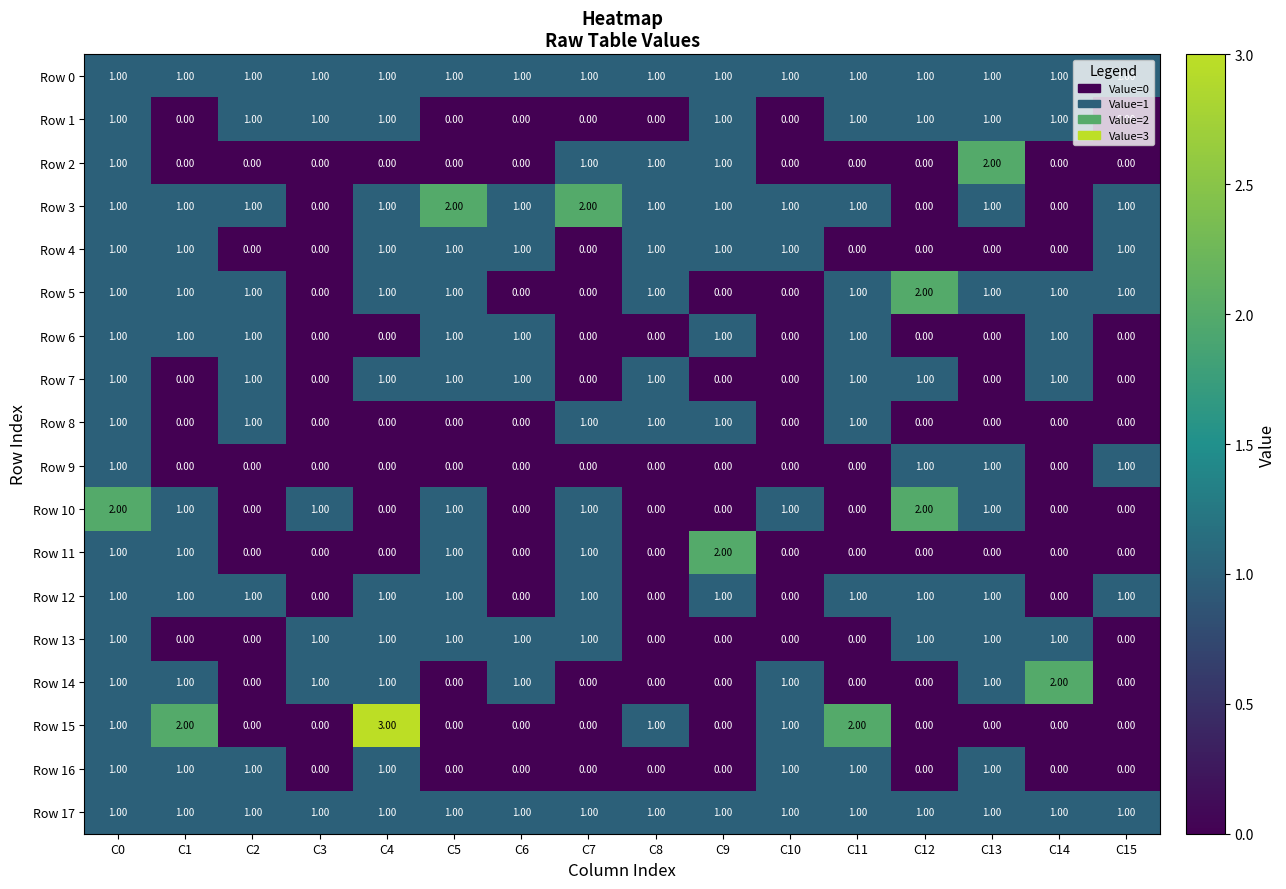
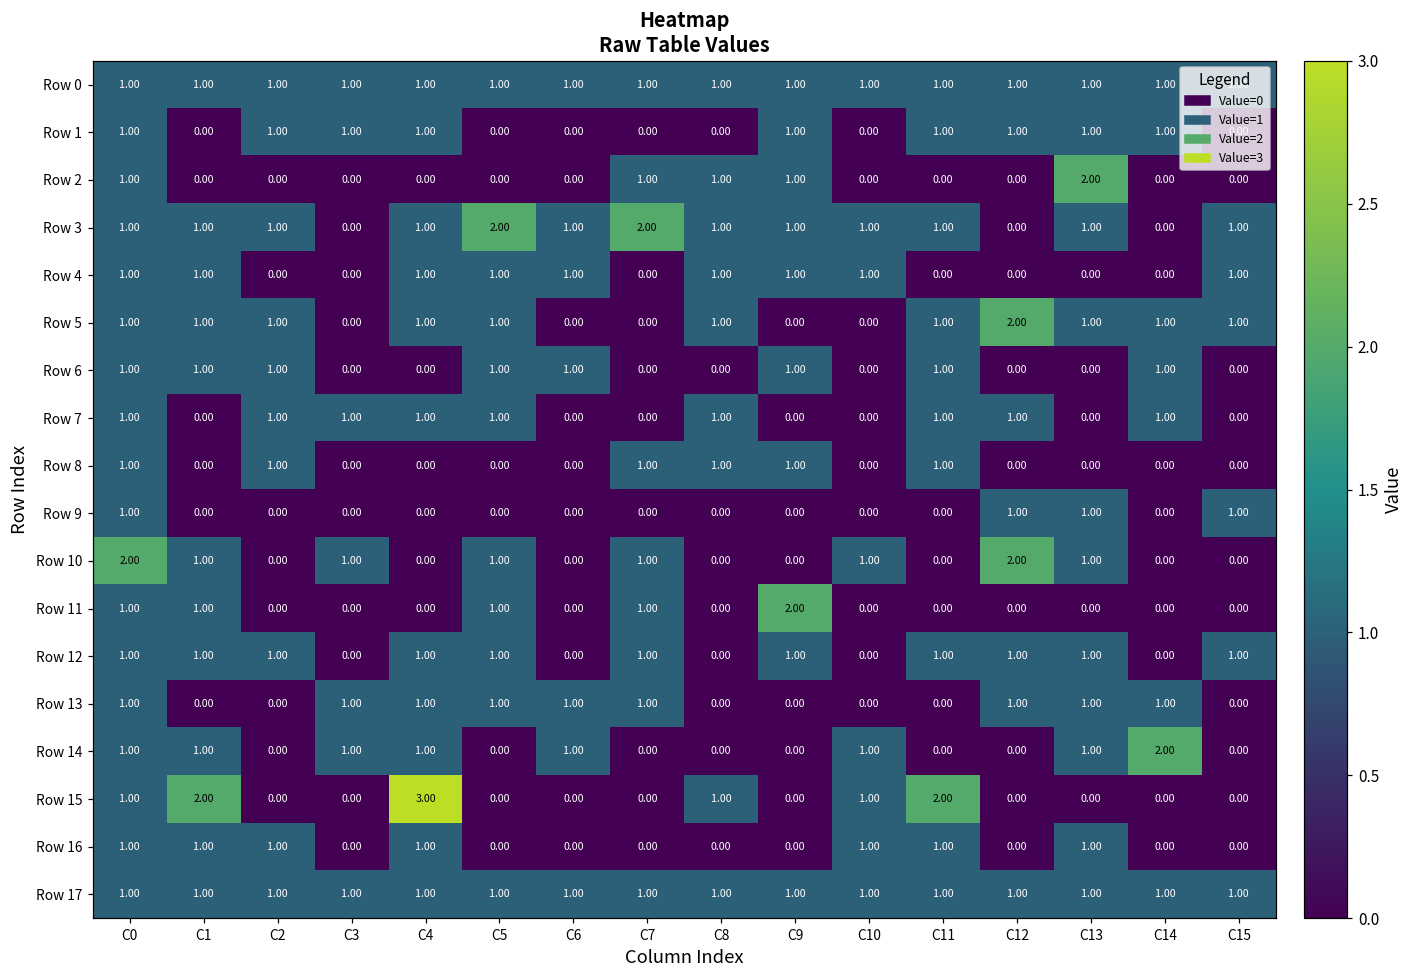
  {
    "Row 7": {
      "C0": 1.00,
      "C1": 0.00,
      "C2": 1.00,
-     "C3": 0.00,
+     "C3": 1.00,
      "C4": 1.00,
      "C5": 1.00,
-     "C6": 1.00,
+     "C6": 0.00,
      "C7": 0.00,
      "C8": 1.00,
      "C9": 0.00,
      "C10": 0.00,
      "C11": 1.00,
      "C12": 1.00,
      "C13": 0.00,
      "C14": 1.00,
      "C15": 0.00
    }
  }
